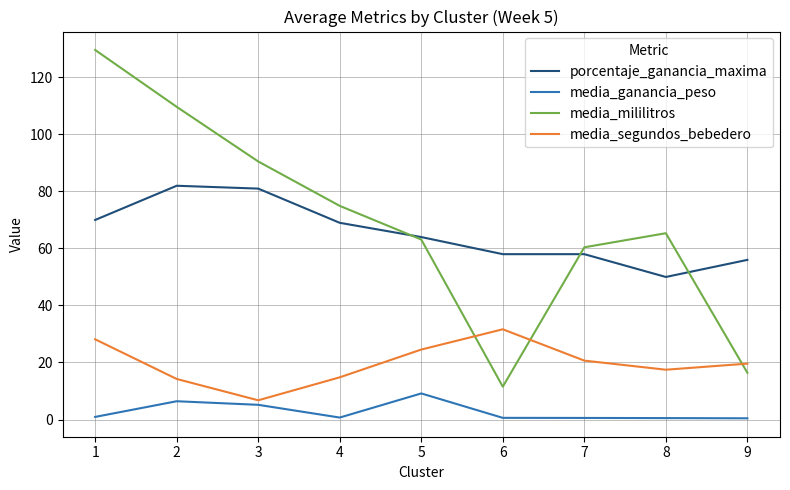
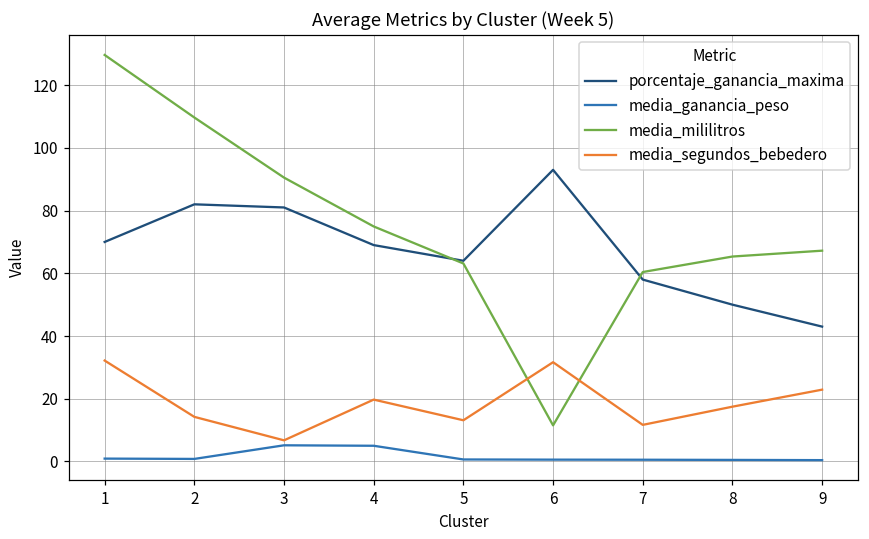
  {
    "porcentaje_ganancia_maxima": {
      "1": 70,
      "2": 82,
      "3": 81,
      "4": 69,
-     "6": 58,
+     "6": 93,
      "7": 58,
      "8": 50,
-     "9": 56
+     "9": 43
    },
    "media_ganancia_peso": {
      "1": 1,
-     "2": 6,
+     "2": 1,
      "3": 5,
-     "4": 1,
-     "5": 9,
+     "4": 5,
+     "5": 1,
      "6": 1,
      "7": 1,
      "8": 0,
      "9": 0
    },
    "media_mililitros": {
      "1": 130,
      "2": 110,
      "3": 91,
      "4": 75,
      "6": 12,
      "7": 60,
      "8": 65,
-     "9": 16
+     "9": 67
    },
    "media_segundos_bebedero": {
-     "1": 28,
+     "1": 32,
      "2": 14,
      "3": 7,
-     "4": 15,
-     "5": 25,
+     "4": 20,
+     "5": 13,
      "6": 32,
-     "7": 21,
+     "7": 12,
      "8": 17,
-     "9": 20
+     "9": 23
    }
  }
